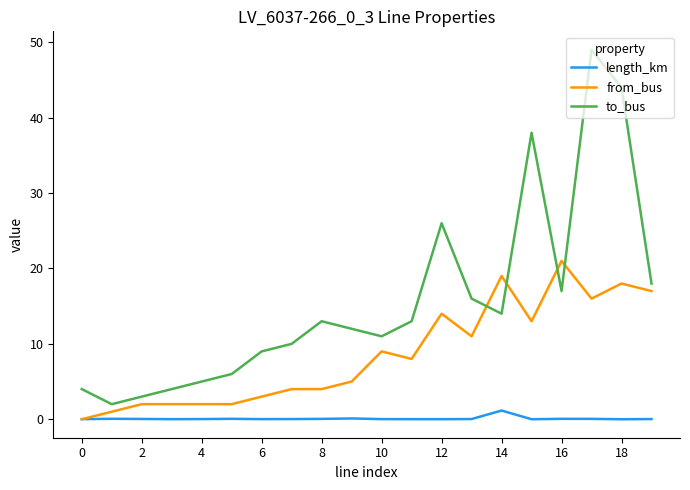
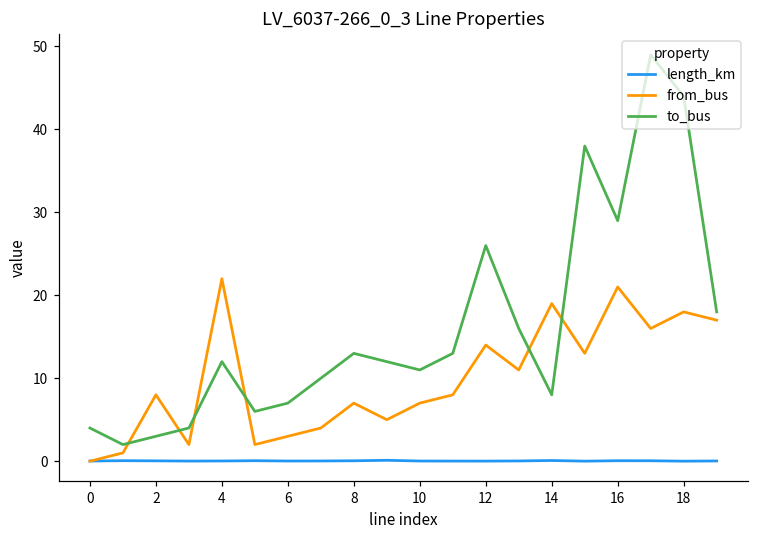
  {
    "length_km": {
      "2": 0,
      "4": 0,
      "6": 0,
      "8": 0,
      "10": 0,
      "12": 0,
-     "14": 1,
+     "14": 0,
      "16": 0,
      "18": 0
    },
    "from_bus": {
-     "2": 2,
-     "4": 2,
+     "2": 8,
+     "4": 22,
      "6": 3,
-     "8": 4,
-     "10": 9,
+     "8": 7,
+     "10": 7,
      "12": 14,
      "14": 19,
      "16": 21,
      "18": 18
    },
    "to_bus": {
      "0": 4,
      "2": 3,
-     "4": 5,
-     "6": 9,
+     "4": 12,
+     "6": 7,
      "8": 13,
      "10": 11,
      "12": 26,
-     "14": 14,
-     "16": 17
+     "14": 8,
+     "16": 29
    }
  }
